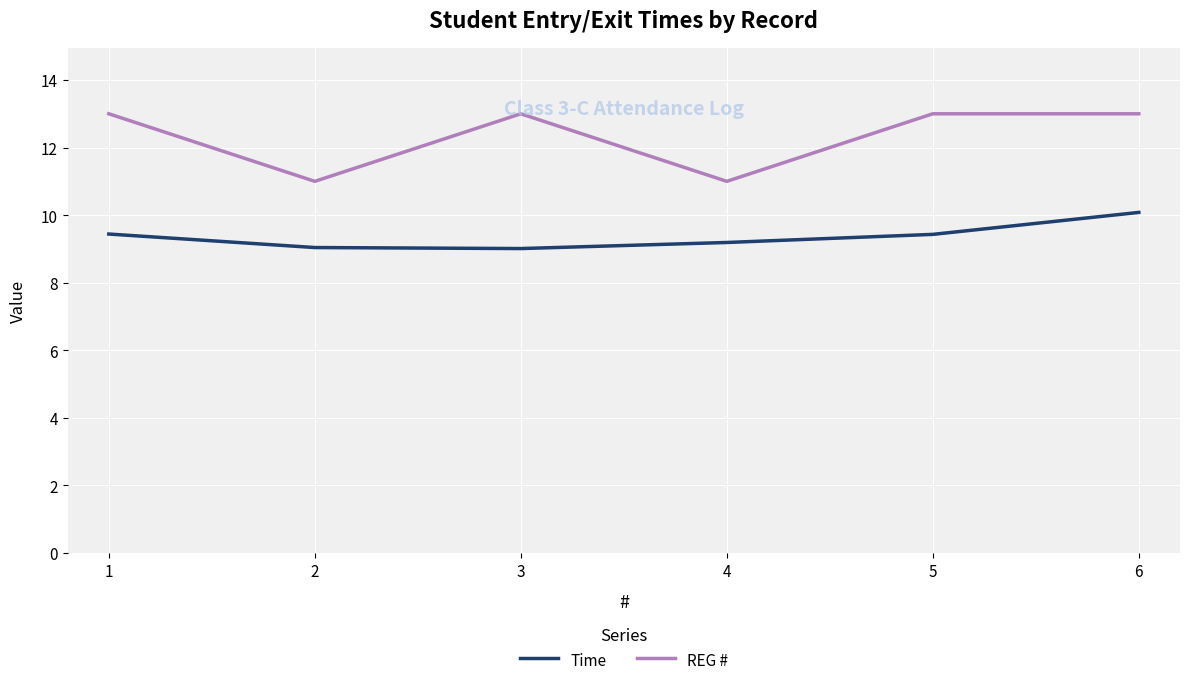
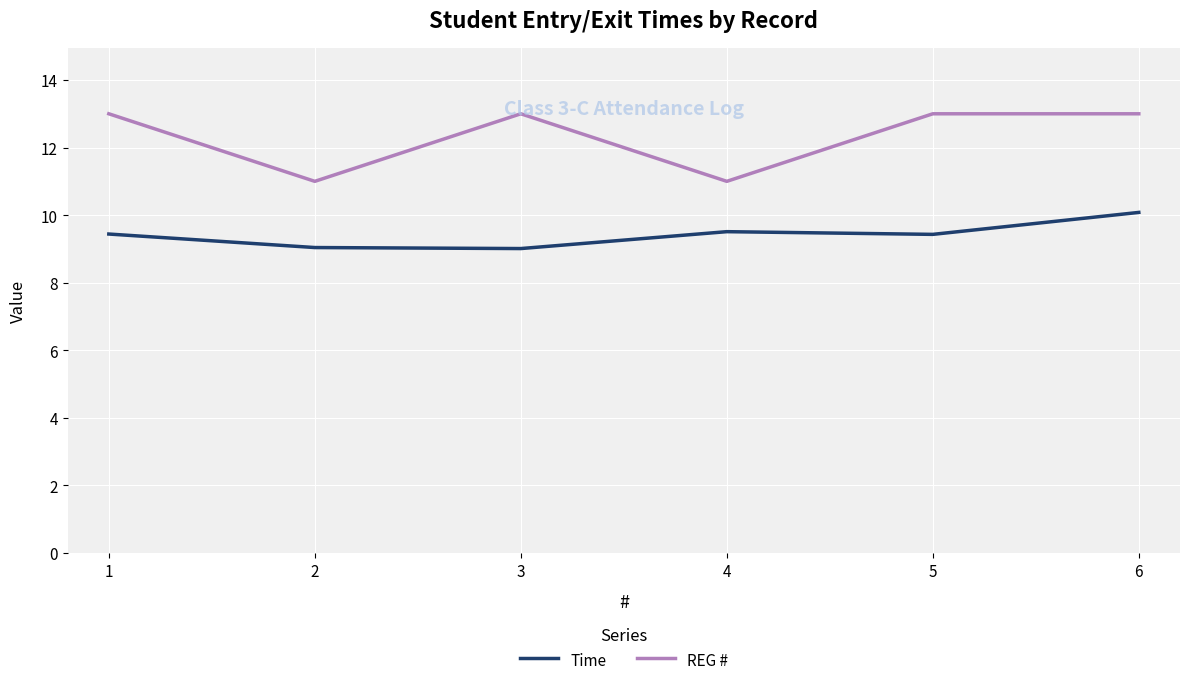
  {
    "Time": {
      "1": 9.4,
      "2": 9.0,
      "3": 9.0,
-     "4": 9.2,
+     "4": 9.5,
      "5": 9.4,
      "6": 10.1
    },
    "REG #": {
      "1": 13.0,
      "2": 11.0,
      "4": 11.0,
      "5": 13.0,
      "6": 13.0
    }
  }
